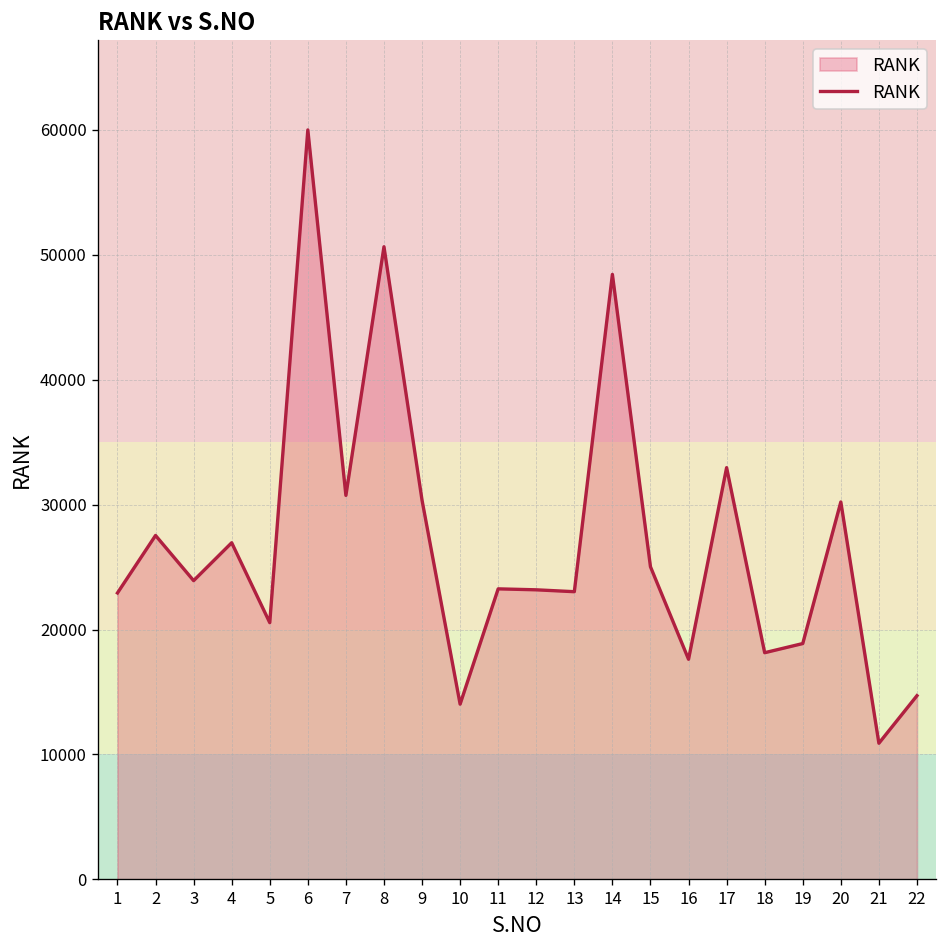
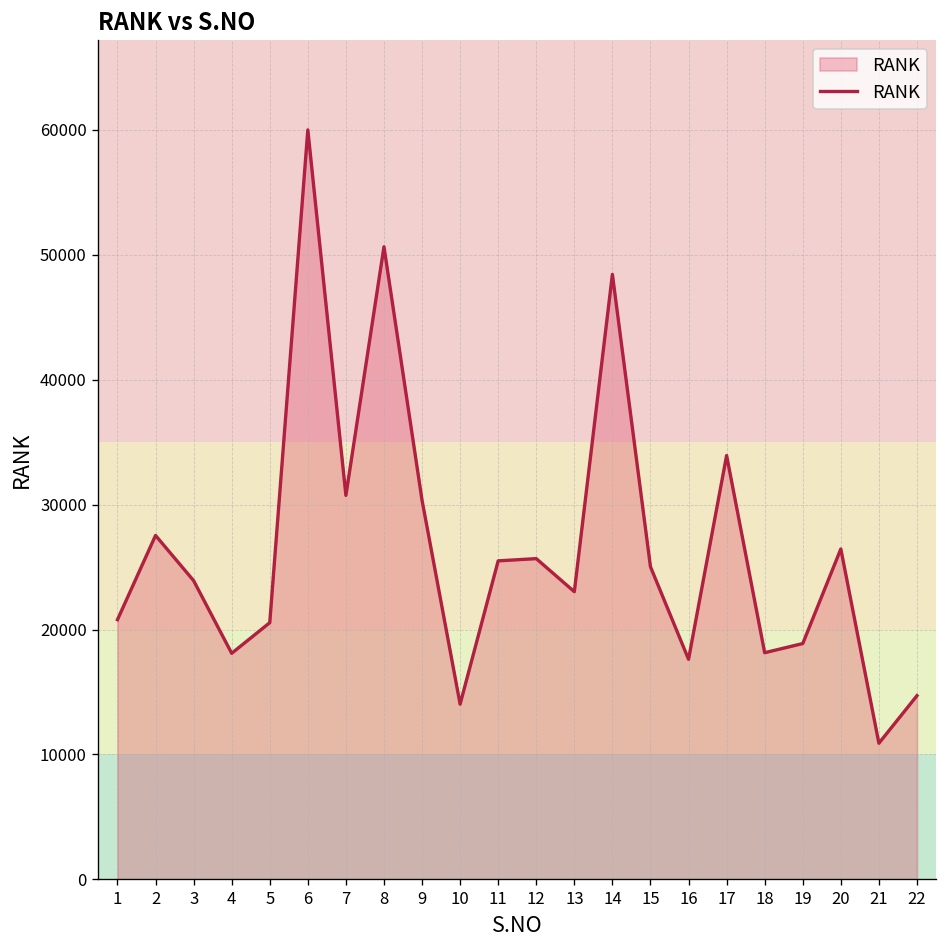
  {
-   "1": 22900,
+   "1": 20800,
    "2": 27500,
    "3": 23900,
-   "4": 26900,
+   "4": 18100,
    "5": 20500,
    "6": 60000,
    "7": 30700,
    "8": 50700,
    "9": 30400,
    "10": 14000,
-   "11": 23300,
-   "12": 23200,
+   "11": 25500,
+   "12": 25700,
    "13": 23000,
    "14": 48400,
    "15": 25000,
    "16": 17600,
-   "17": 33000,
+   "17": 33900,
    "18": 18100,
    "19": 18900,
-   "20": 30200,
+   "20": 26400,
    "21": 10900,
    "22": 14700
  }
